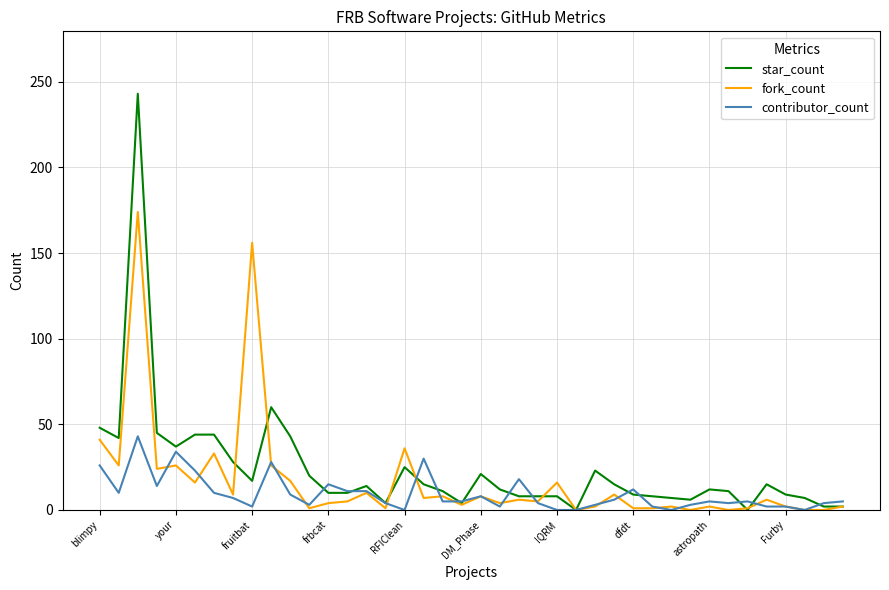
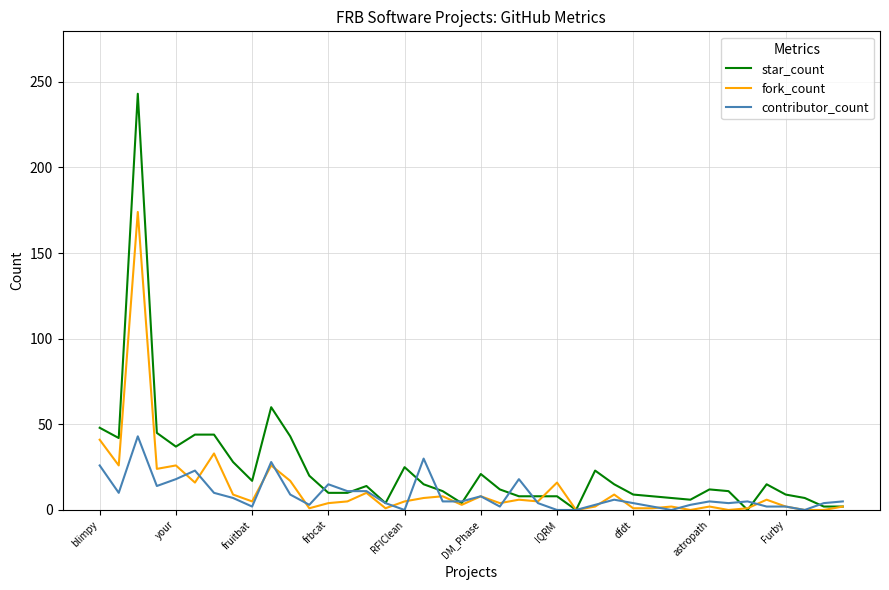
  {
    "star_count": {
      "blimpy": 48,
      "your": 37,
      "fruitbat": 17,
      "frbcat": 10,
      "RFIClean": 25,
      "DM_Phase": 21,
      "IQRM": 8,
      "dfdt": 9,
      "astropath": 12,
      "Furby": 9
    },
    "fork_count": {
      "blimpy": 41,
      "your": 26,
-     "fruitbat": 156,
+     "fruitbat": 5,
      "frbcat": 4,
-     "RFIClean": 36,
+     "RFIClean": 5,
      "IQRM": 16,
      "dfdt": 1,
      "astropath": 2
    },
    "contributor_count": {
      "blimpy": 26,
-     "your": 34,
+     "your": 18,
      "fruitbat": 2,
      "frbcat": 15,
      "RFIClean": 0,
      "IQRM": 0,
-     "dfdt": 12,
+     "dfdt": 4,
      "astropath": 5
    }
  }
